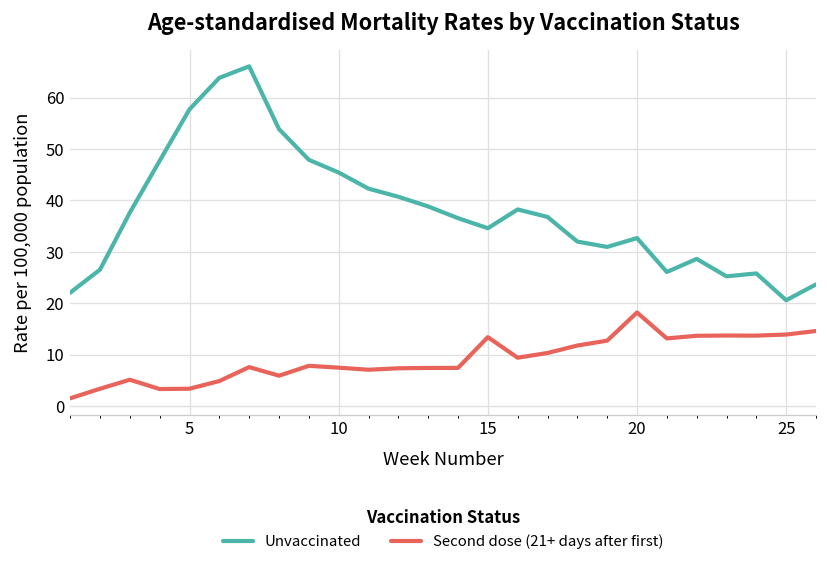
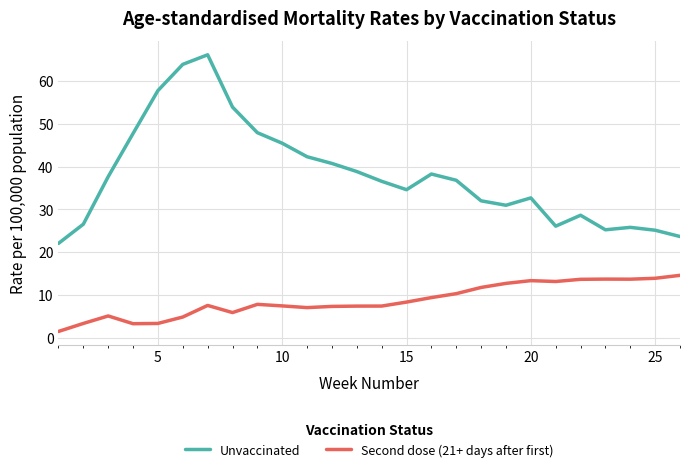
  {
    "Unvaccinated": {
      "5": 58,
      "10": 45,
      "15": 35,
      "20": 33,
-     "25": 21
+     "25": 25
    },
    "Second dose (21+ days after first)": {
      "5": 3,
      "10": 7,
-     "15": 13,
-     "20": 18,
+     "15": 8,
+     "20": 13,
      "25": 14
    }
  }
